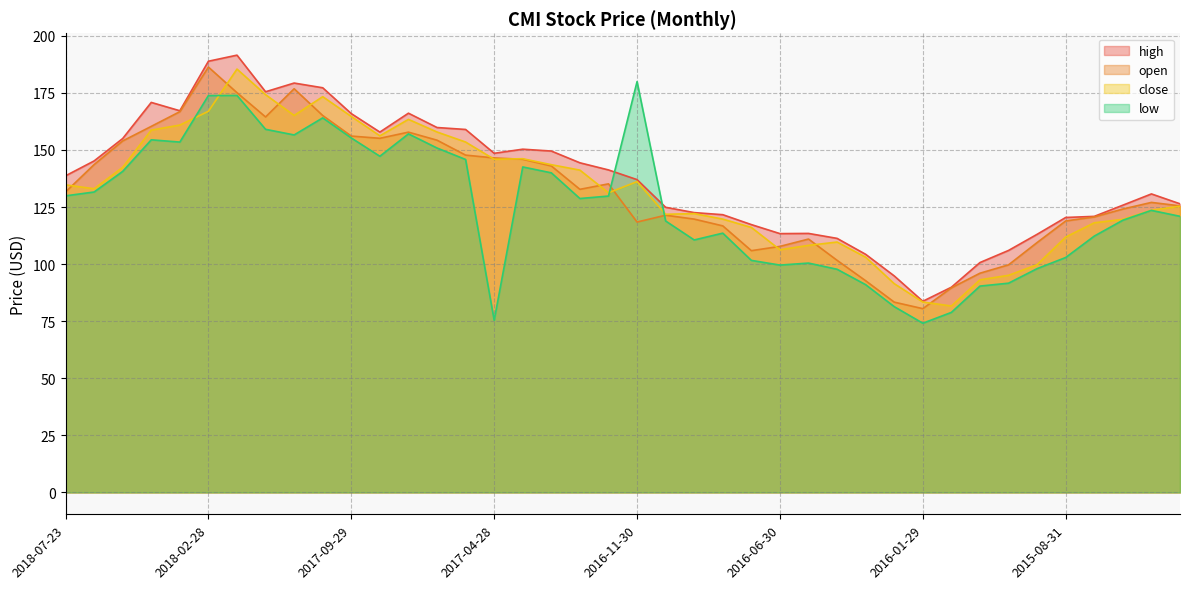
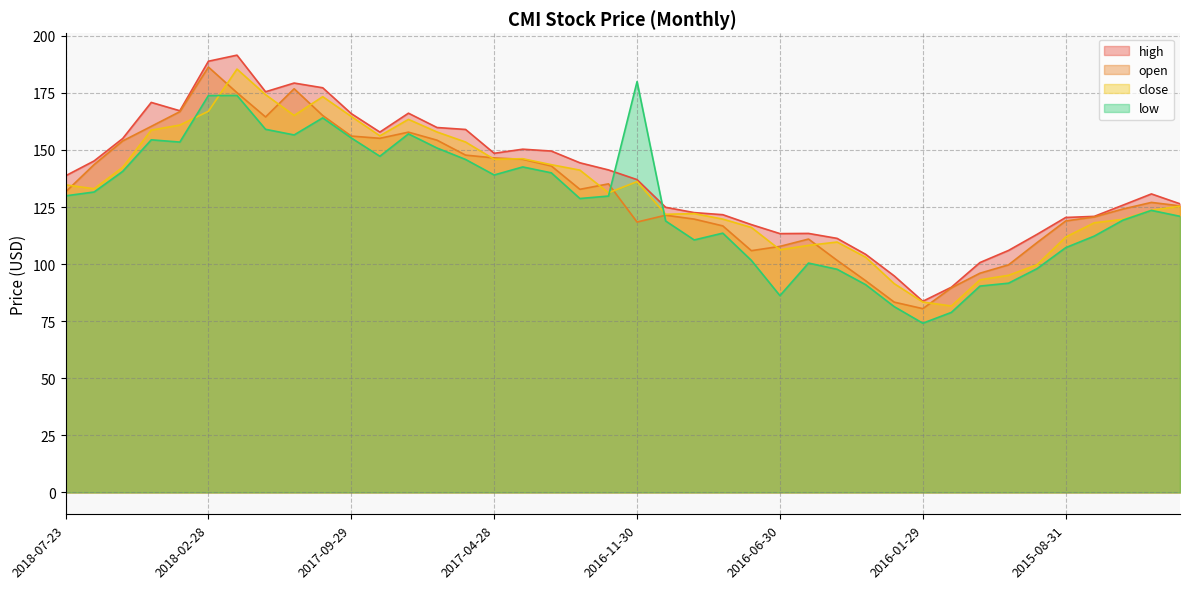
  {
    "low": {
      "2018-07-23": 130,
      "2018-02-28": 174,
-     "2017-04-28": 75,
+     "2017-04-28": 139,
      "2016-11-30": 180,
-     "2016-06-30": 100,
+     "2016-06-30": 86,
      "2016-01-29": 74,
-     "2015-08-31": 103
+     "2015-08-31": 107
    }
  }
